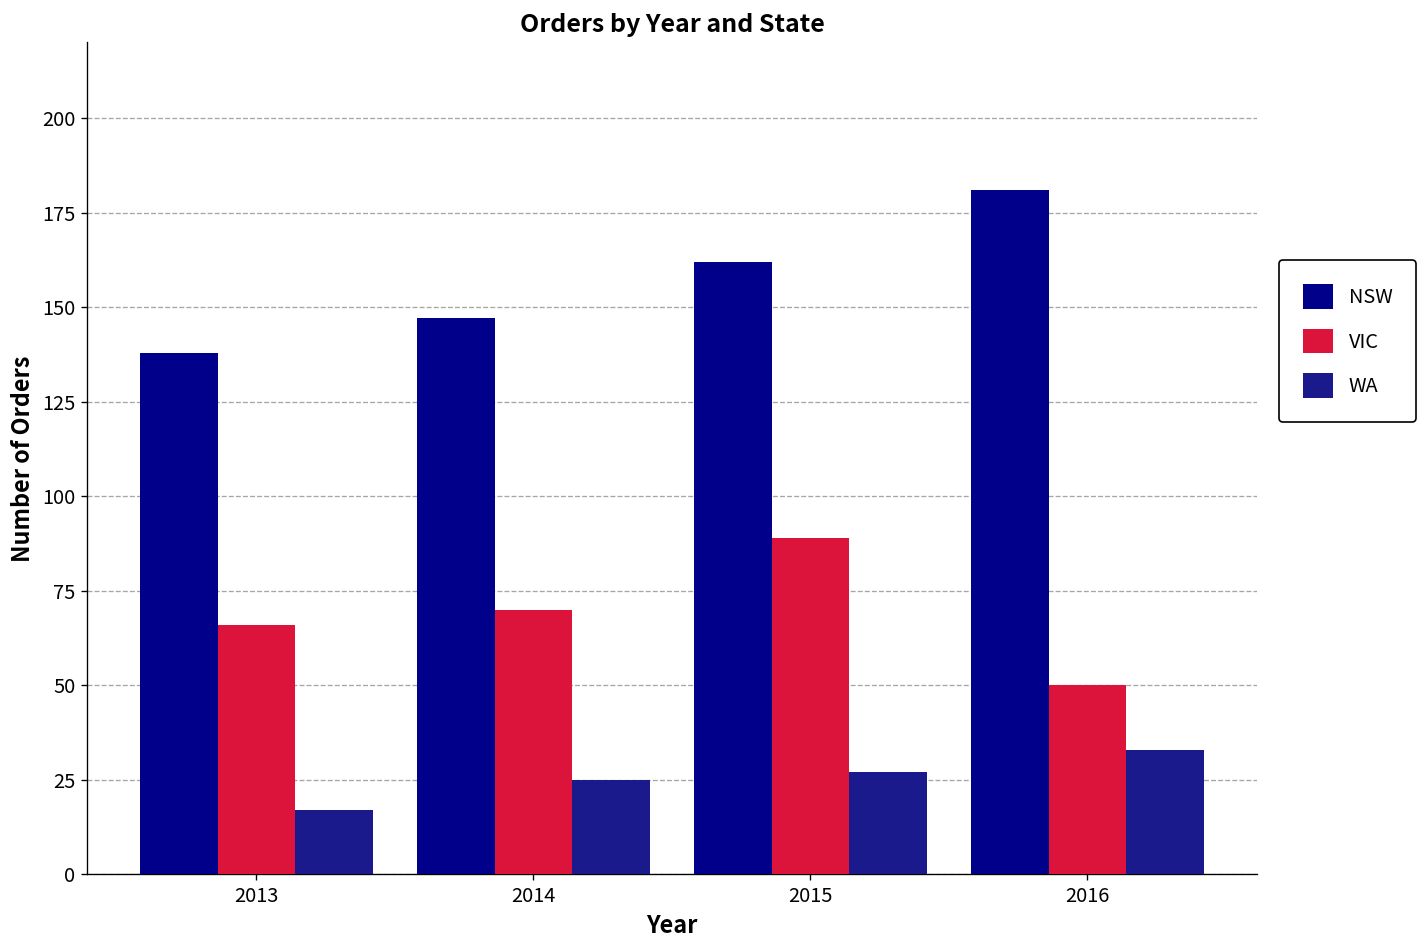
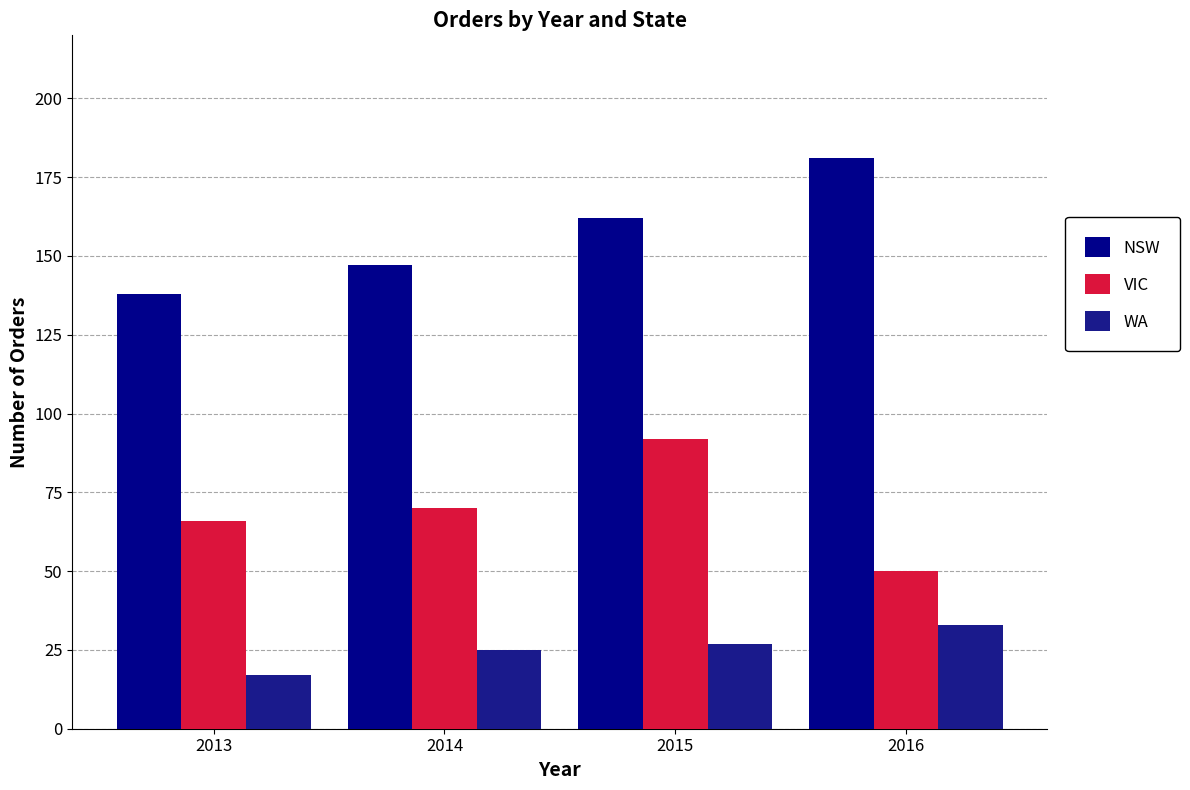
  {
    "VIC": {
      "2013": 66,
      "2014": 70,
-     "2015": 89,
+     "2015": 92,
      "2016": 50
    }
  }
